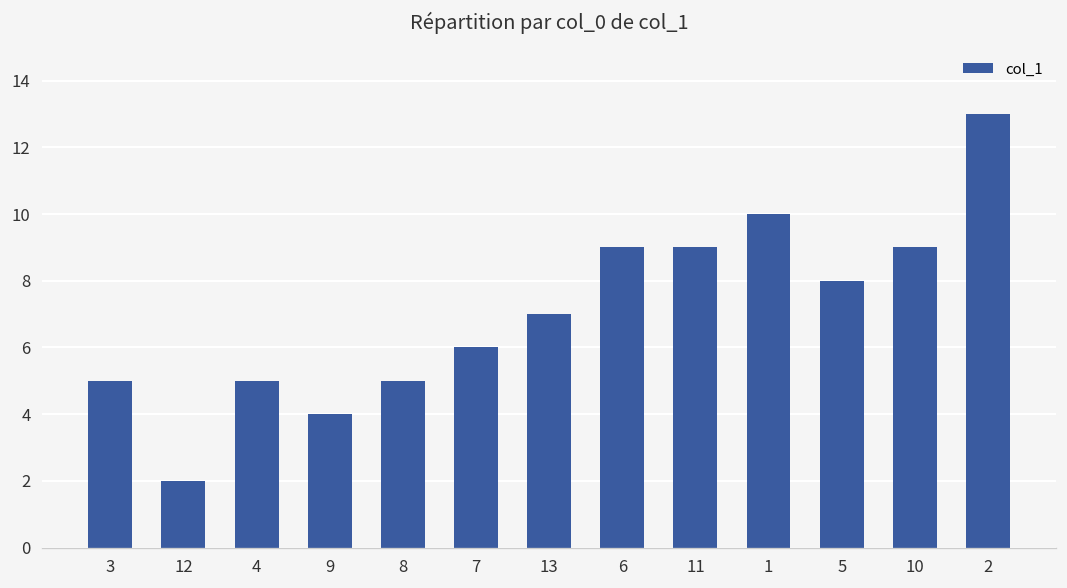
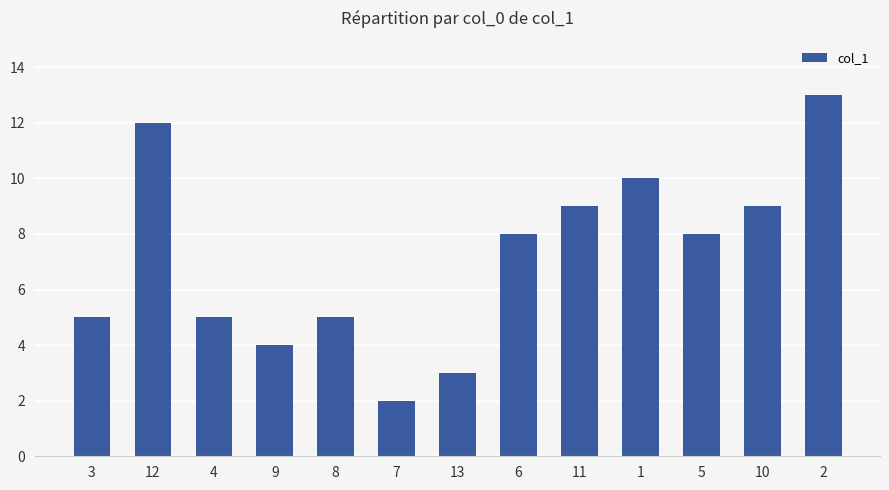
  {
    "3": 5,
-   "12": 2,
+   "12": 12,
    "4": 5,
    "9": 4,
    "8": 5,
-   "7": 6,
-   "13": 7,
-   "6": 9,
+   "7": 2,
+   "13": 3,
+   "6": 8,
    "11": 9,
    "1": 10,
    "5": 8,
    "10": 9,
    "2": 13
  }
